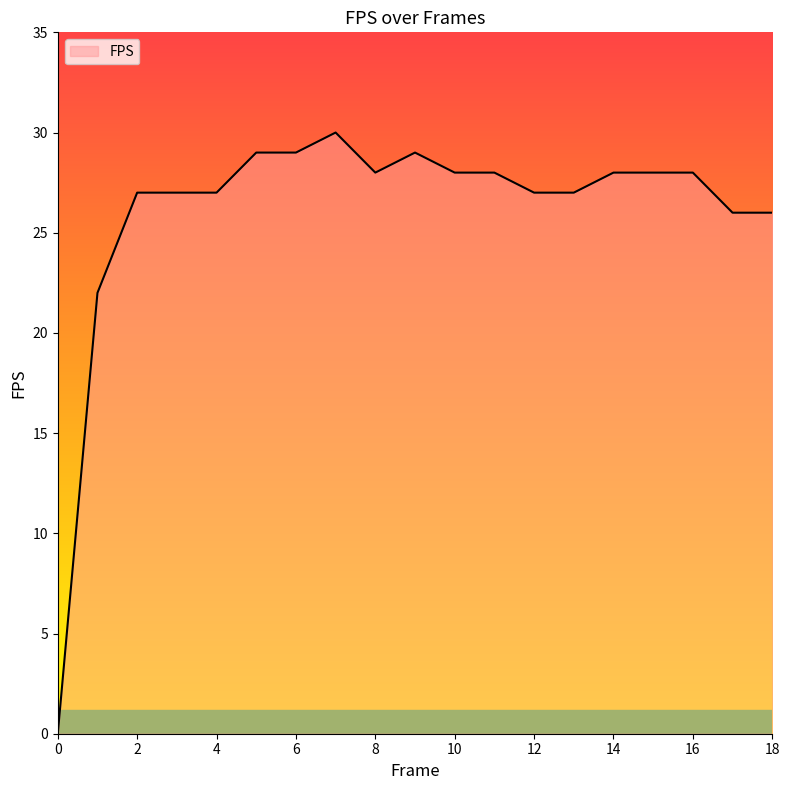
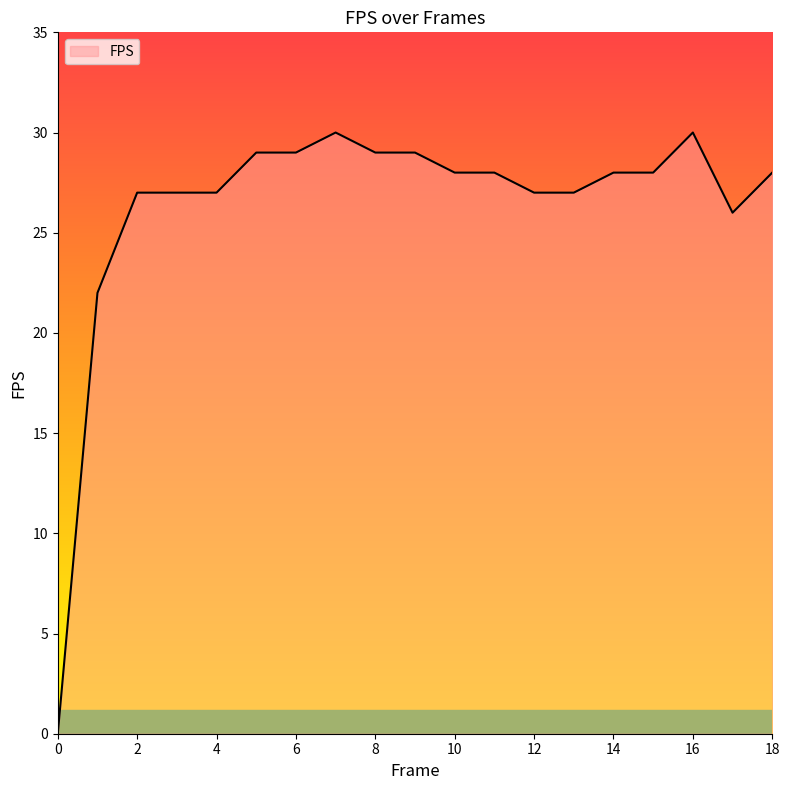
  {
    "2": 27,
    "4": 27,
    "6": 29,
-   "8": 28,
+   "8": 29,
    "10": 28,
    "12": 27,
    "14": 28,
-   "16": 28,
-   "18": 26
+   "16": 30,
+   "18": 28
  }
